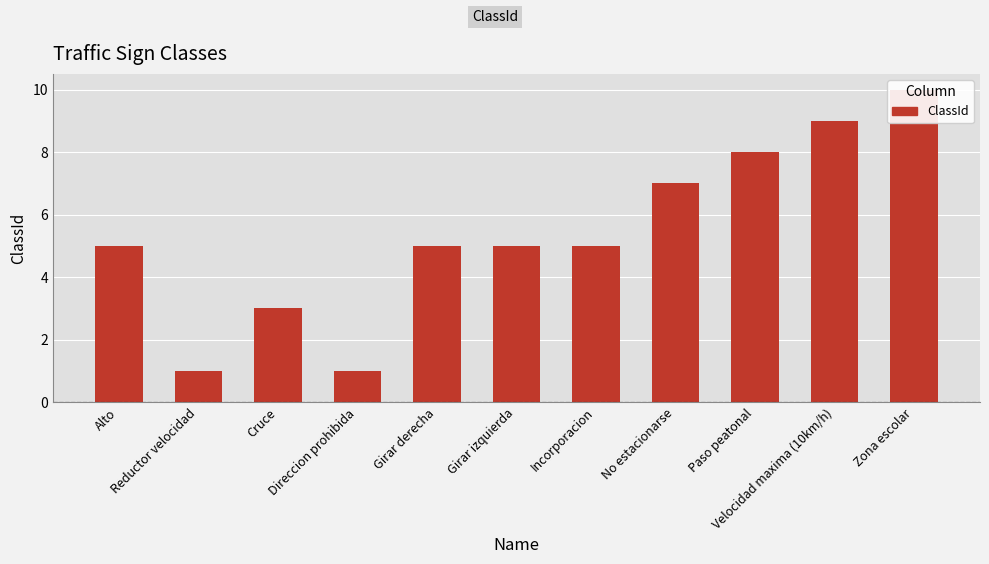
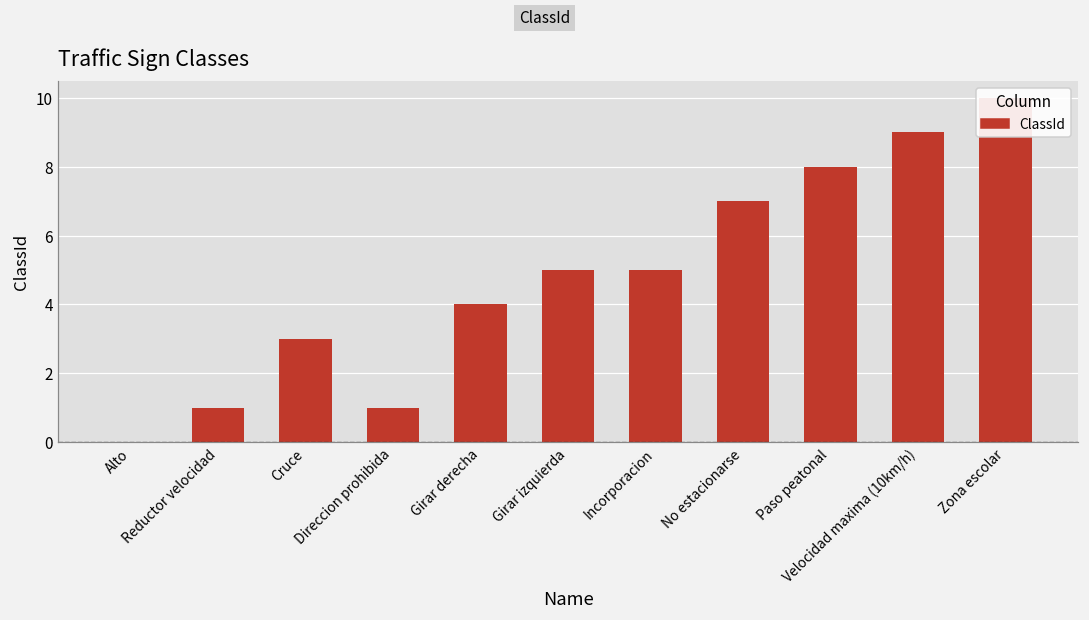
  {
-   "Alto": 5,
+   "Alto": 0,
    "Reductor velocidad": 1,
    "Cruce": 3,
    "Direccion prohibida": 1,
-   "Girar derecha": 5,
+   "Girar derecha": 4,
    "Girar izquierda": 5,
    "Incorporacion": 5,
    "No estacionarse": 7,
    "Paso peatonal": 8,
    "Velocidad maxima (10km/h)": 9
  }
